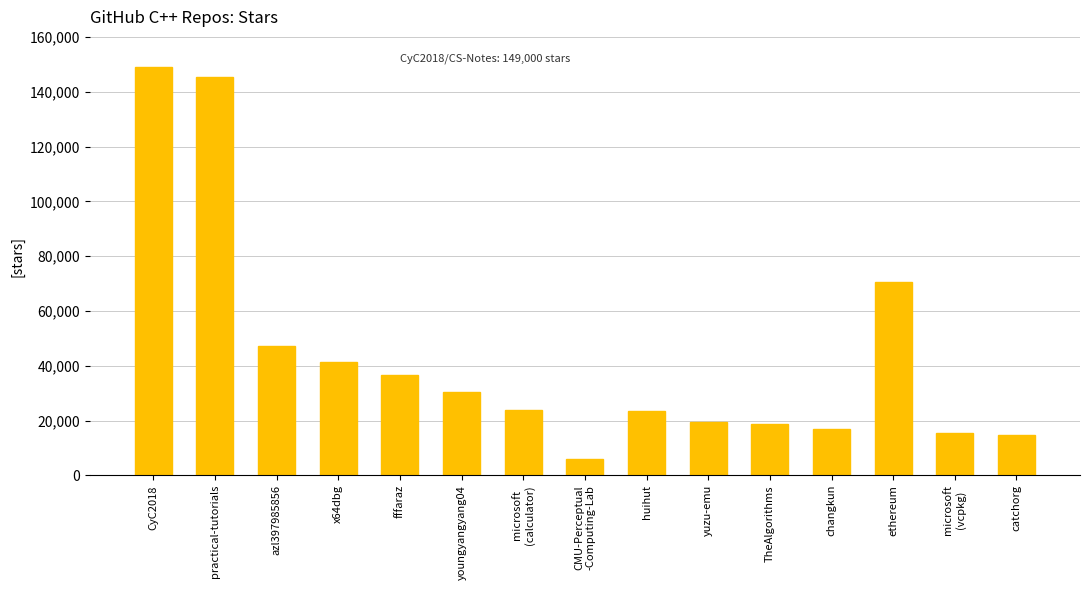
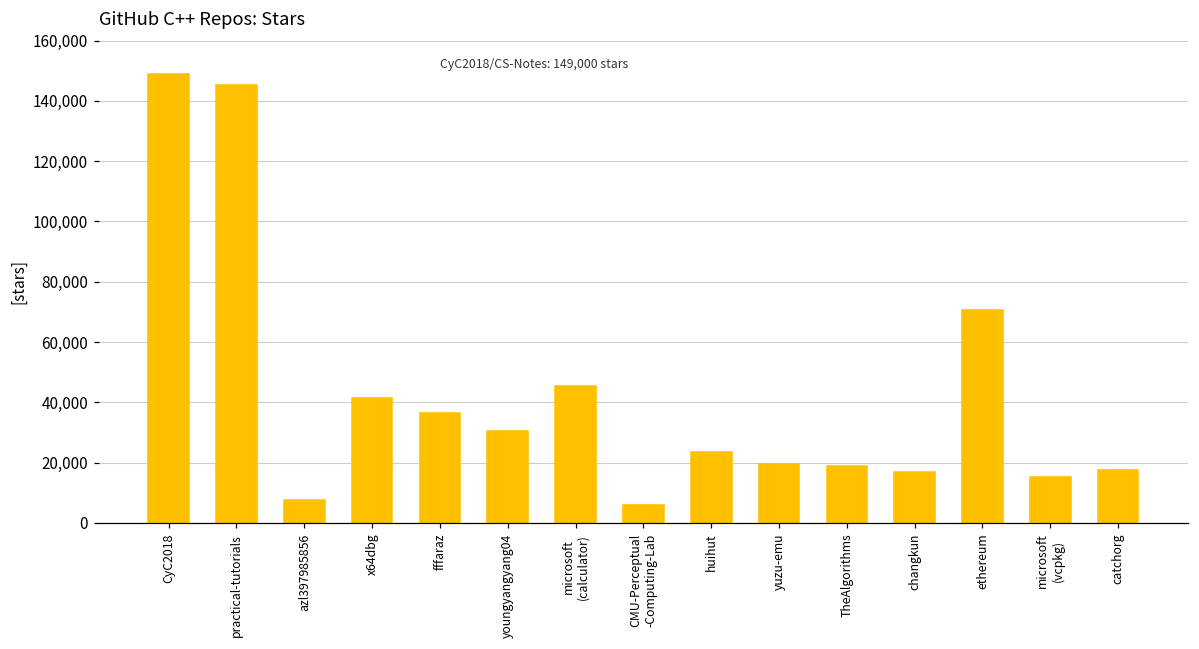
  {
    "CyC2018": "149,000",
    "practical-tutorials": "145,000",
-   "azl397985856": "47,000",
+   "azl397985856": "7,000",
    "x64dbg": "41,000",
    "fffaraz": "37,000",
    "youngyangyang04": "30,000",
-   "microsoft (calculator)": "24,000",
+   "microsoft (calculator)": "45,000",
    "CMU-Perceptual -Computing-Lab": "6,000",
    "huihut": "23,000",
    "yuzu-emu": "20,000",
    "TheAlgorithms": "19,000",
    "changkun": "17,000",
    "ethereum": "71,000",
    "microsoft (vcpkg)": "15,000",
-   "catchorg": "15,000"
+   "catchorg": "18,000"
  }
